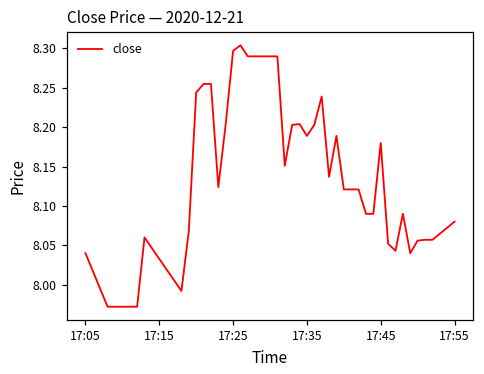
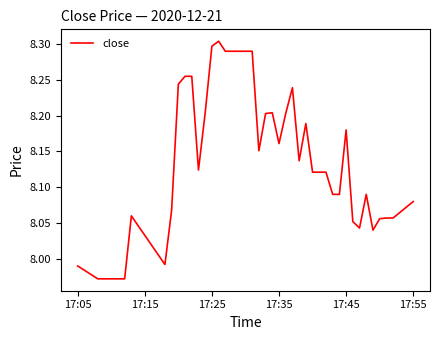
  {
-   "17:05": 8.04,
+   "17:05": 7.99,
    "17:25": 8.30,
-   "17:35": 8.19,
+   "17:35": 8.16,
    "17:45": 8.18,
    "17:55": 8.08
  }
